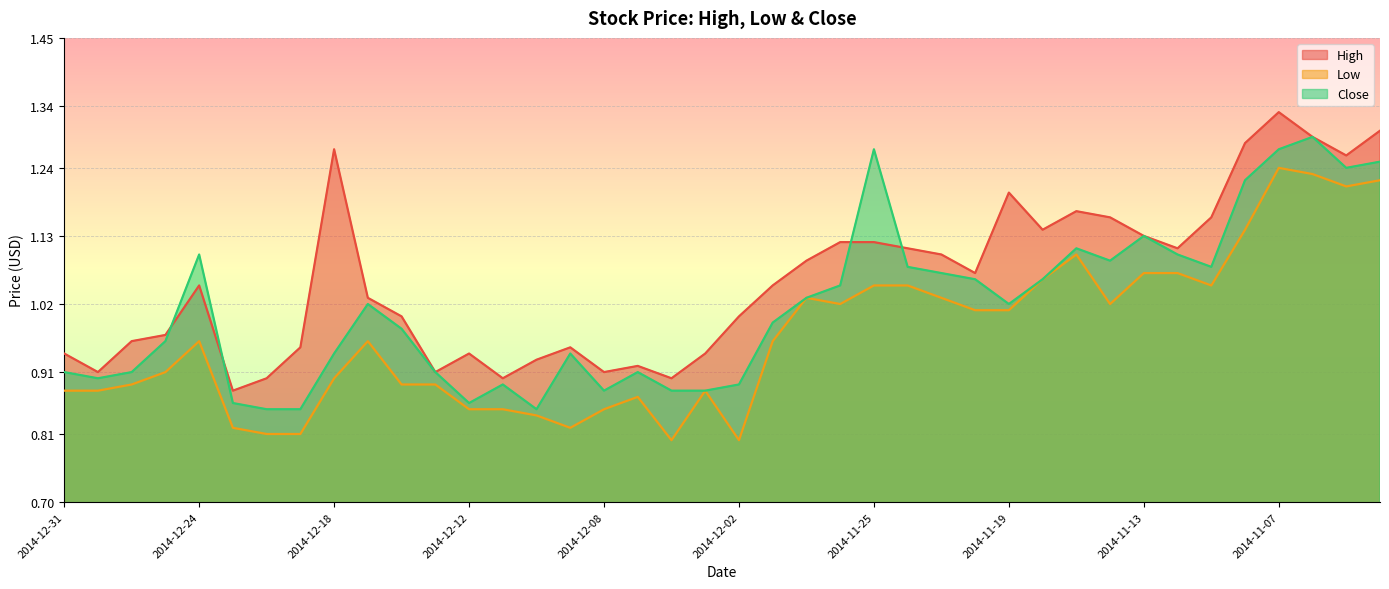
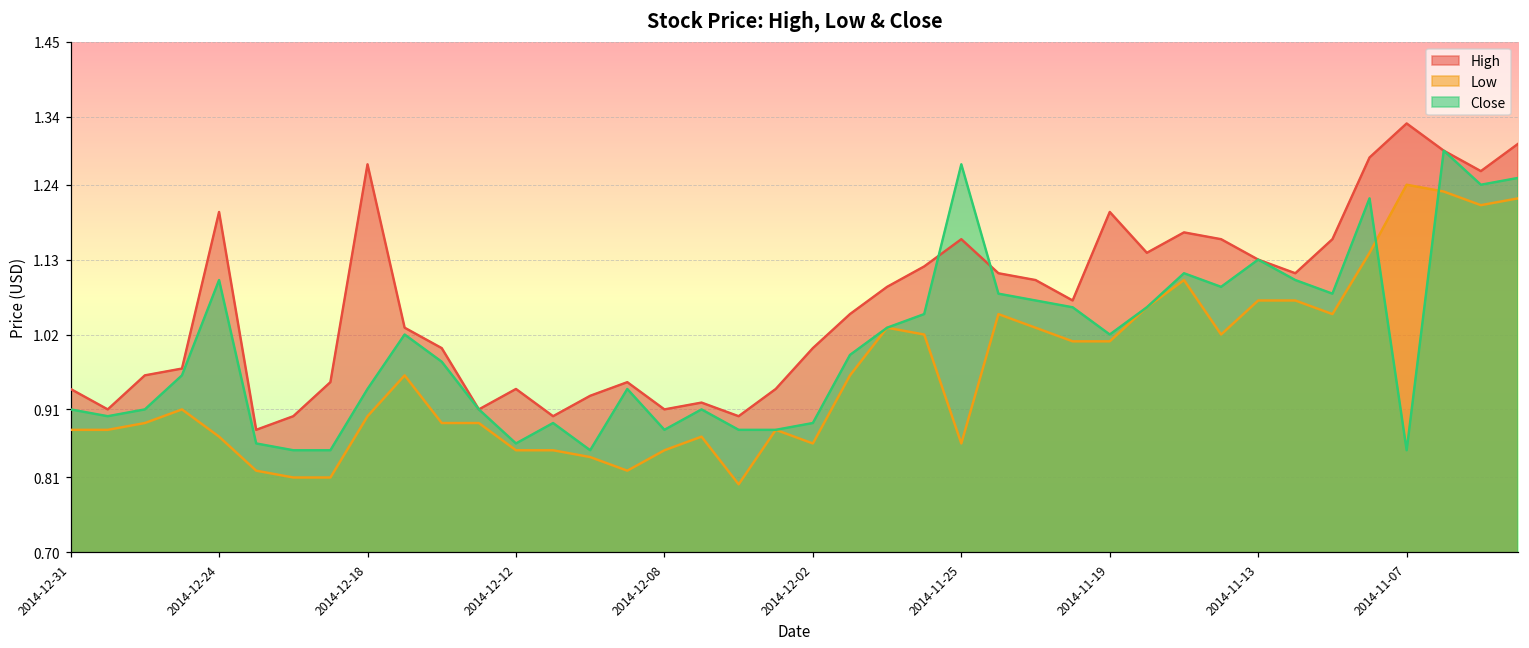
  {
    "High": {
      "2014-12-31": 0.94,
-     "2014-12-24": 1.05,
+     "2014-12-24": 1.20,
      "2014-12-18": 1.27,
      "2014-12-12": 0.94,
      "2014-12-08": 0.91,
      "2014-12-02": 1.00,
-     "2014-11-25": 1.12,
+     "2014-11-25": 1.16,
      "2014-11-19": 1.20,
      "2014-11-07": 1.33
    },
    "Low": {
      "2014-12-31": 0.88,
-     "2014-12-24": 0.96,
+     "2014-12-24": 0.87,
      "2014-12-18": 0.90,
      "2014-12-12": 0.85,
      "2014-12-08": 0.85,
-     "2014-12-02": 0.80,
-     "2014-11-25": 1.05,
+     "2014-12-02": 0.86,
+     "2014-11-25": 0.86,
      "2014-11-19": 1.01,
      "2014-11-13": 1.07,
      "2014-11-07": 1.24
    },
    "Close": {
      "2014-12-31": 0.91,
      "2014-12-24": 1.10,
      "2014-12-18": 0.94,
      "2014-12-12": 0.86,
      "2014-12-08": 0.88,
      "2014-12-02": 0.89,
      "2014-11-25": 1.27,
      "2014-11-19": 1.02,
-     "2014-11-07": 1.27
+     "2014-11-07": 0.85
    }
  }
